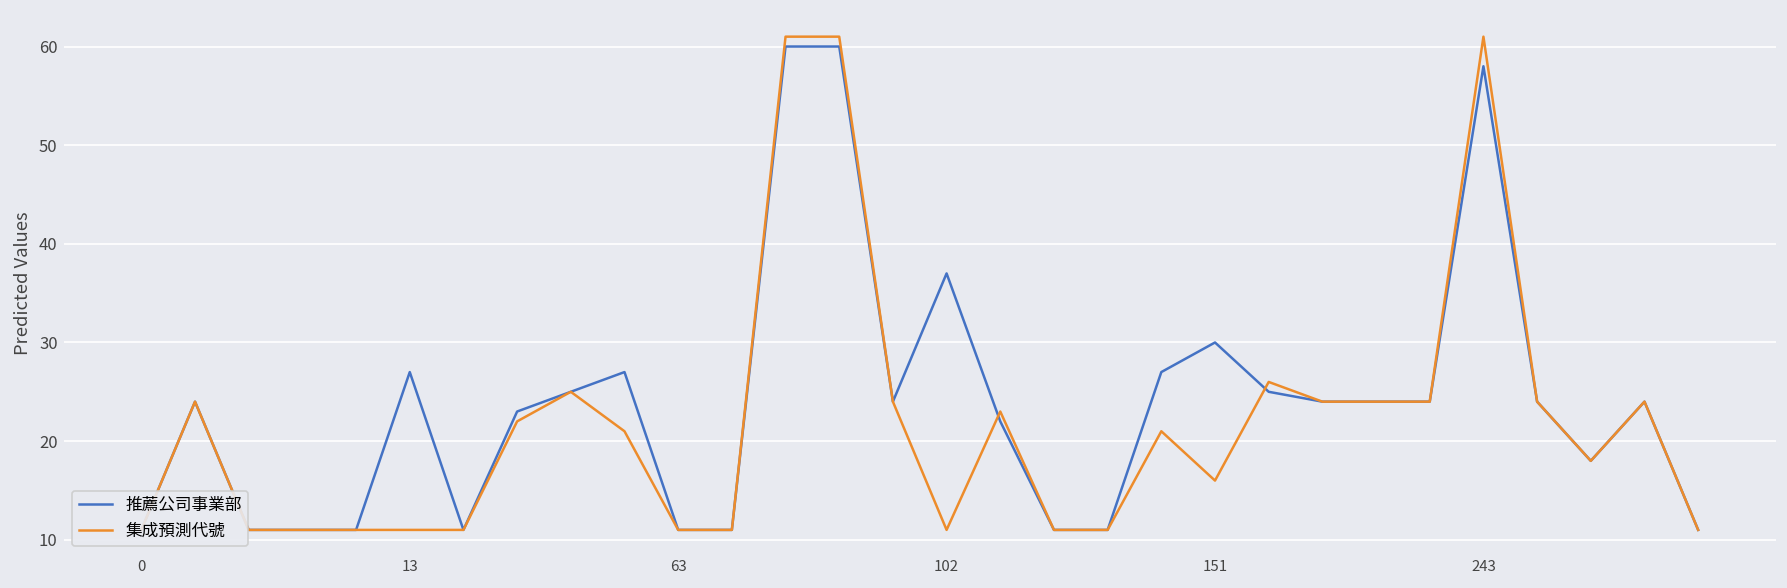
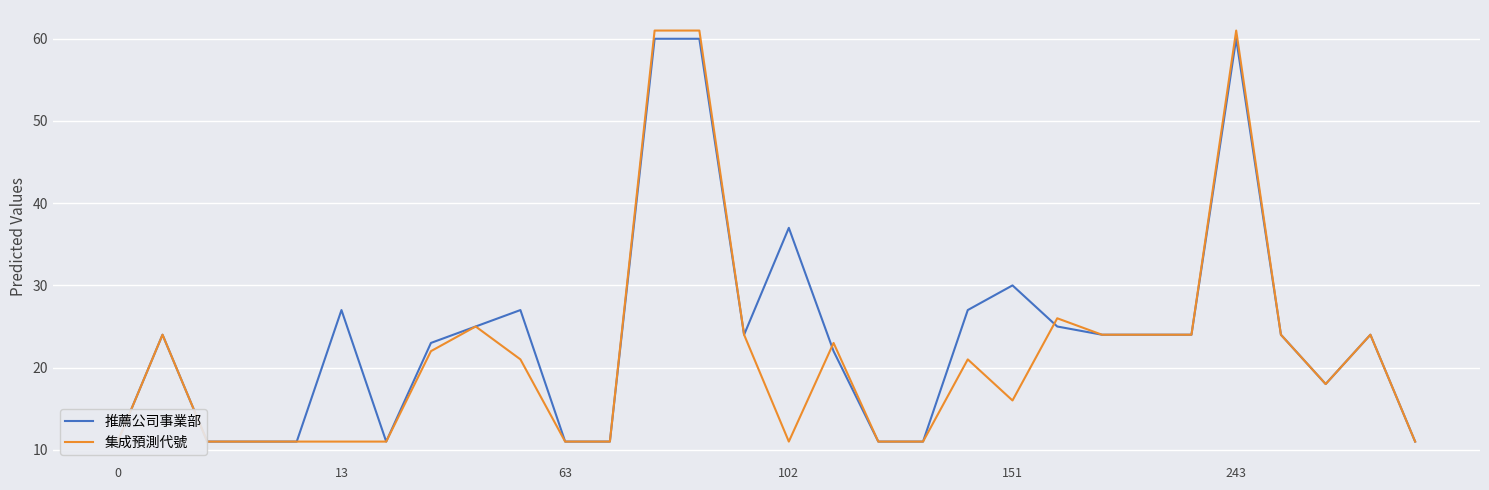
  {
    "推薦公司事業部": {
      "102": 37,
      "151": 30,
-     "243": 58
+     "243": 60
    },
    "集成預測代號": {
      "102": 11,
      "151": 16,
      "243": 61
    }
  }
